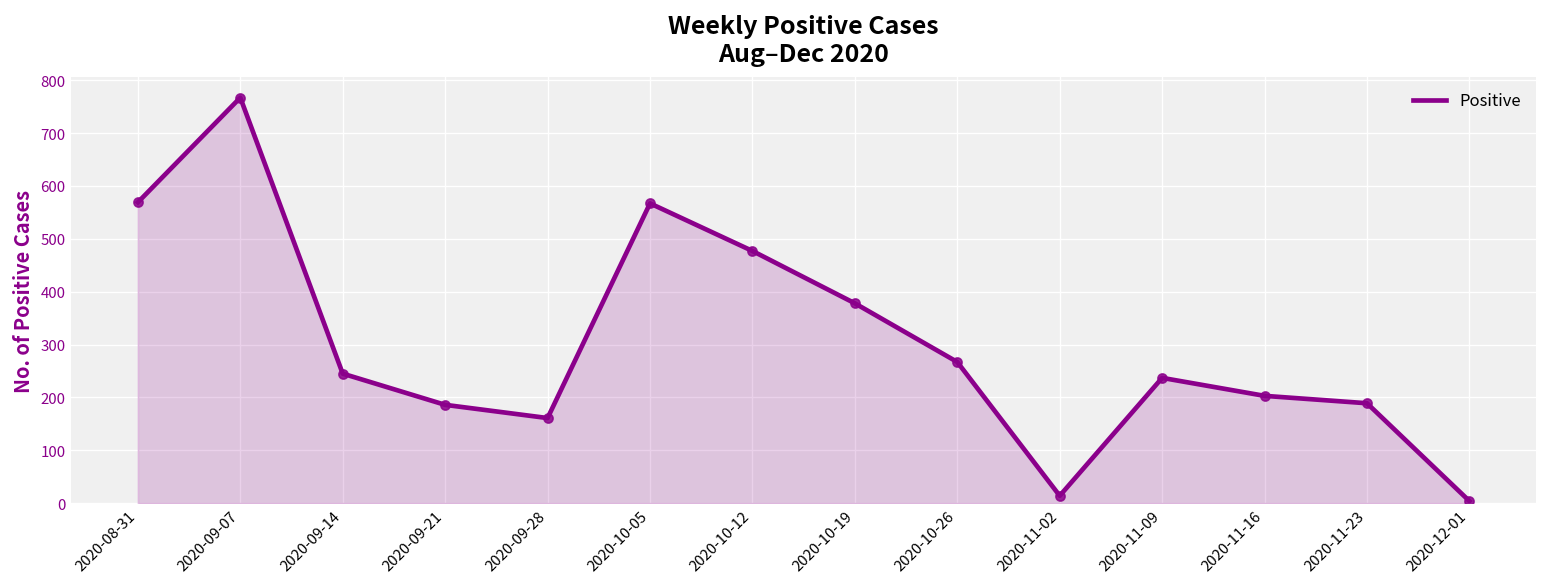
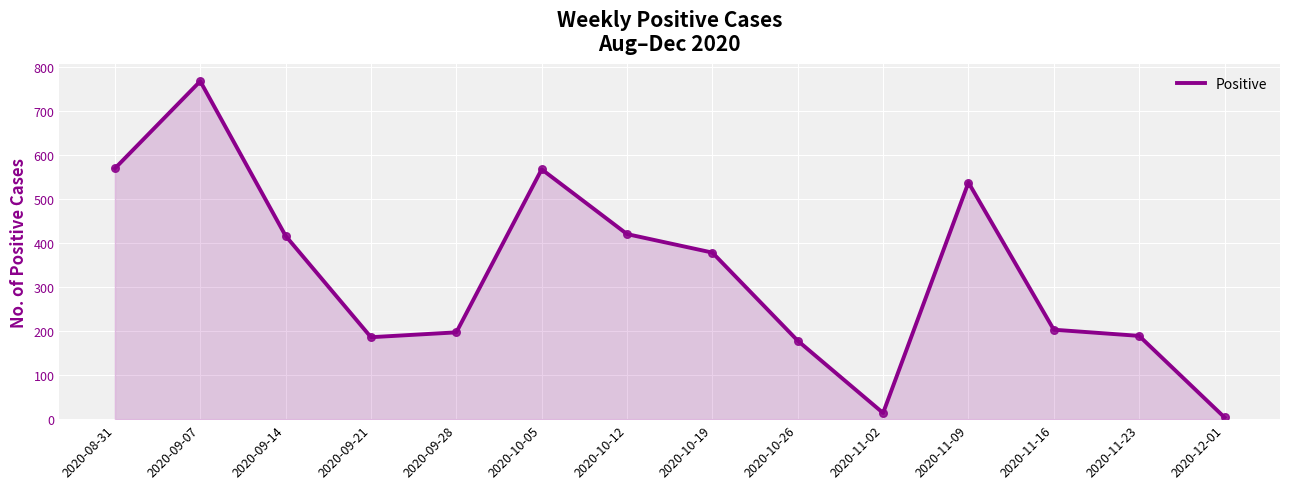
  {
    "2020-08-31": 570,
    "2020-09-07": 770,
-   "2020-09-14": 250,
+   "2020-09-14": 420,
    "2020-09-21": 190,
-   "2020-09-28": 160,
+   "2020-09-28": 200,
    "2020-10-05": 570,
-   "2020-10-12": 480,
+   "2020-10-12": 420,
    "2020-10-19": 380,
-   "2020-10-26": 270,
+   "2020-10-26": 180,
    "2020-11-02": 10,
-   "2020-11-09": 240,
+   "2020-11-09": 540,
    "2020-11-16": 200,
    "2020-11-23": 190,
    "2020-12-01": 0
  }
